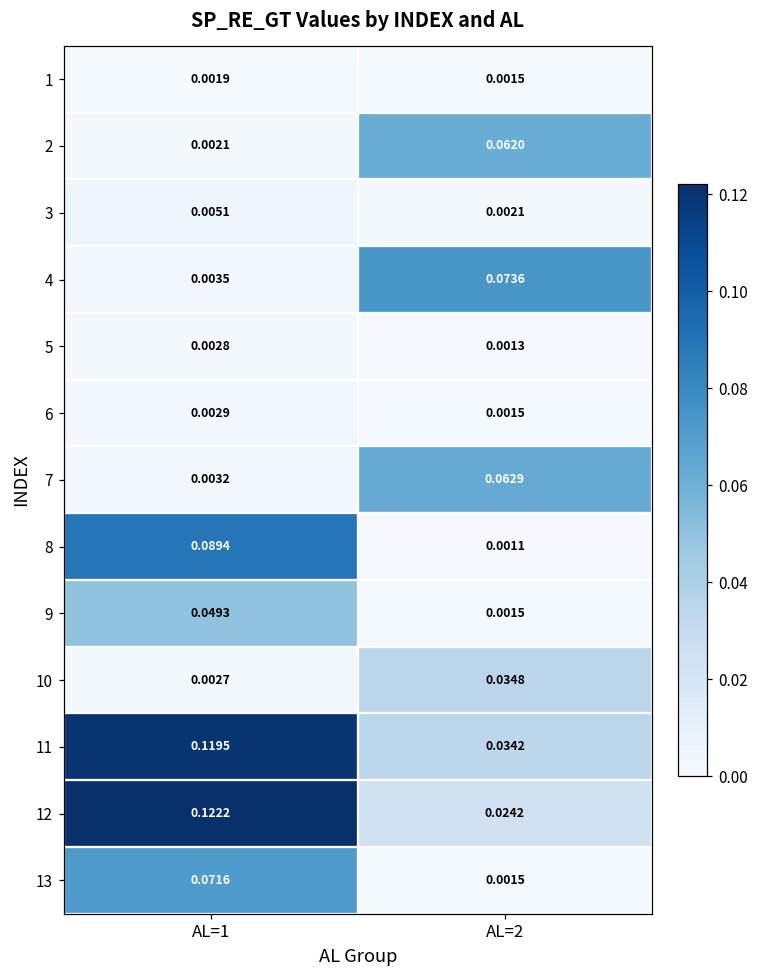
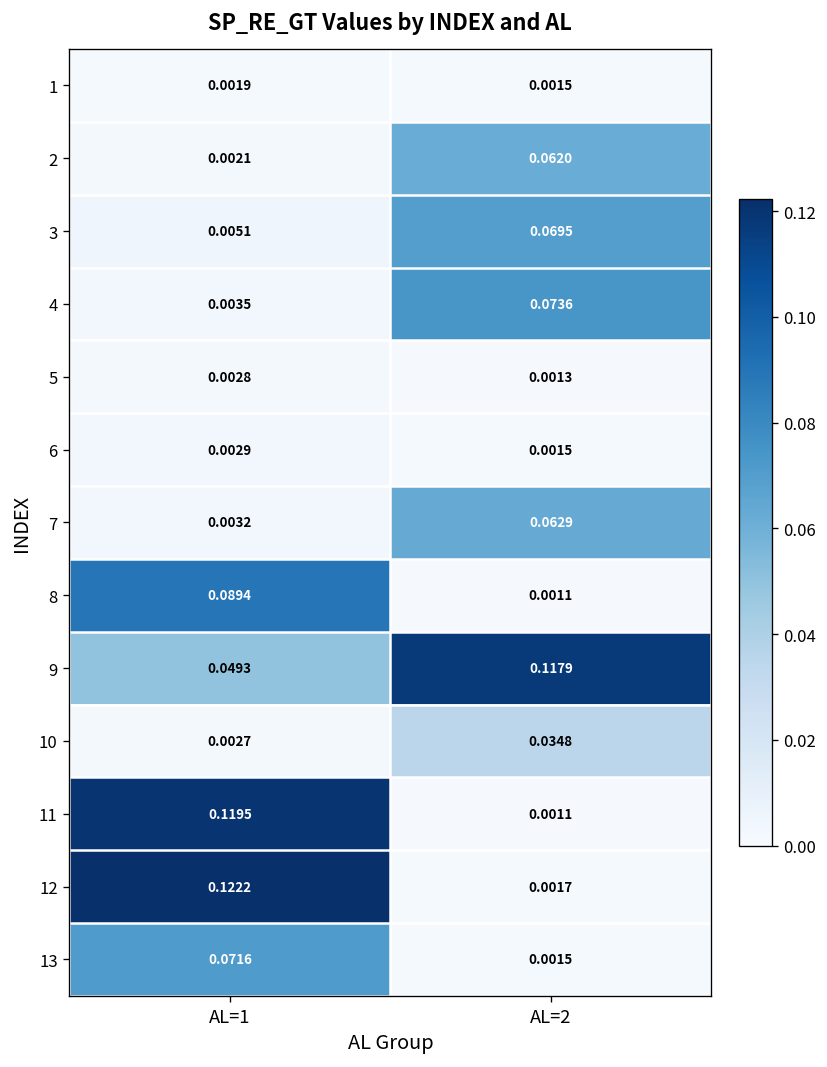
  {
    "1": {
      "AL=1": 0.0019,
      "AL=2": 0.0015
    },
    "2": {
      "AL=1": 0.0021,
      "AL=2": 0.0620
    },
    "3": {
      "AL=1": 0.0051,
-     "AL=2": 0.0021
+     "AL=2": 0.0695
    },
    "4": {
      "AL=1": 0.0035,
      "AL=2": 0.0736
    },
    "5": {
      "AL=1": 0.0028,
      "AL=2": 0.0013
    },
    "6": {
      "AL=1": 0.0029,
      "AL=2": 0.0015
    },
    "7": {
      "AL=1": 0.0032,
      "AL=2": 0.0629
    },
    "8": {
      "AL=1": 0.0894,
      "AL=2": 0.0011
    },
    "9": {
      "AL=1": 0.0493,
-     "AL=2": 0.0015
+     "AL=2": 0.1179
    },
    "10": {
      "AL=1": 0.0027,
      "AL=2": 0.0348
    },
    "11": {
      "AL=1": 0.1195,
-     "AL=2": 0.0342
+     "AL=2": 0.0011
    },
    "12": {
      "AL=1": 0.1222,
-     "AL=2": 0.0242
+     "AL=2": 0.0017
    },
    "13": {
      "AL=1": 0.0716,
      "AL=2": 0.0015
    }
  }
